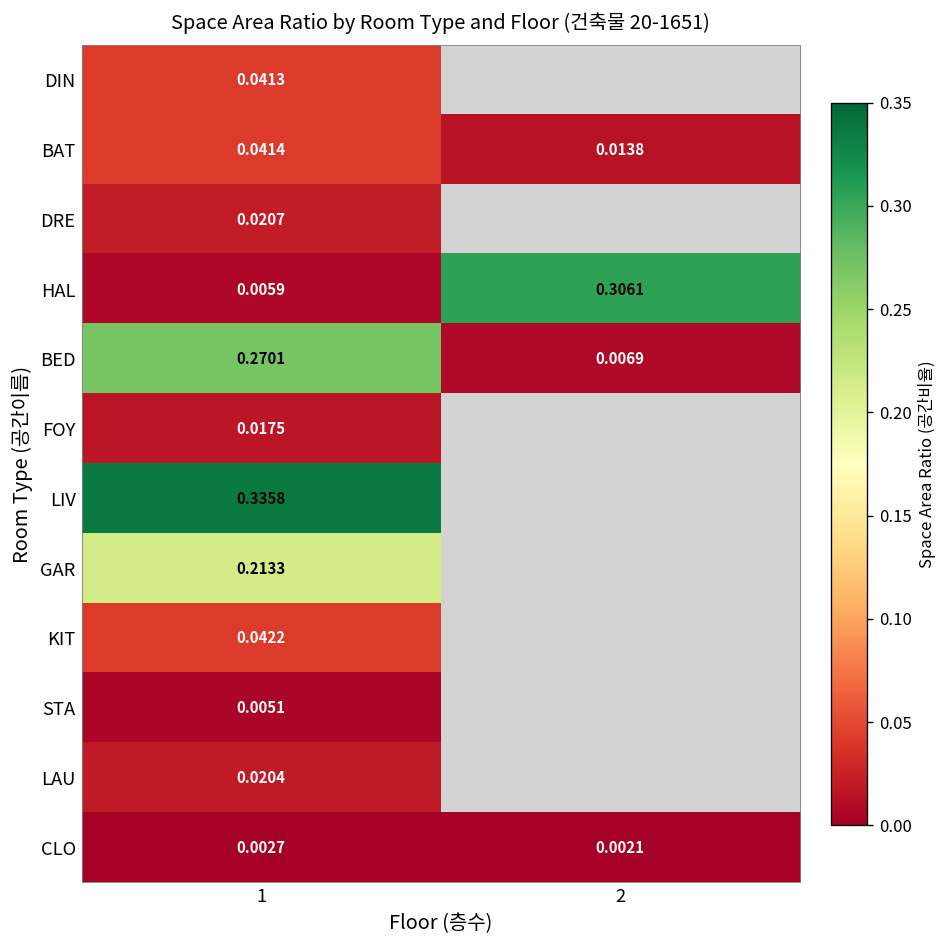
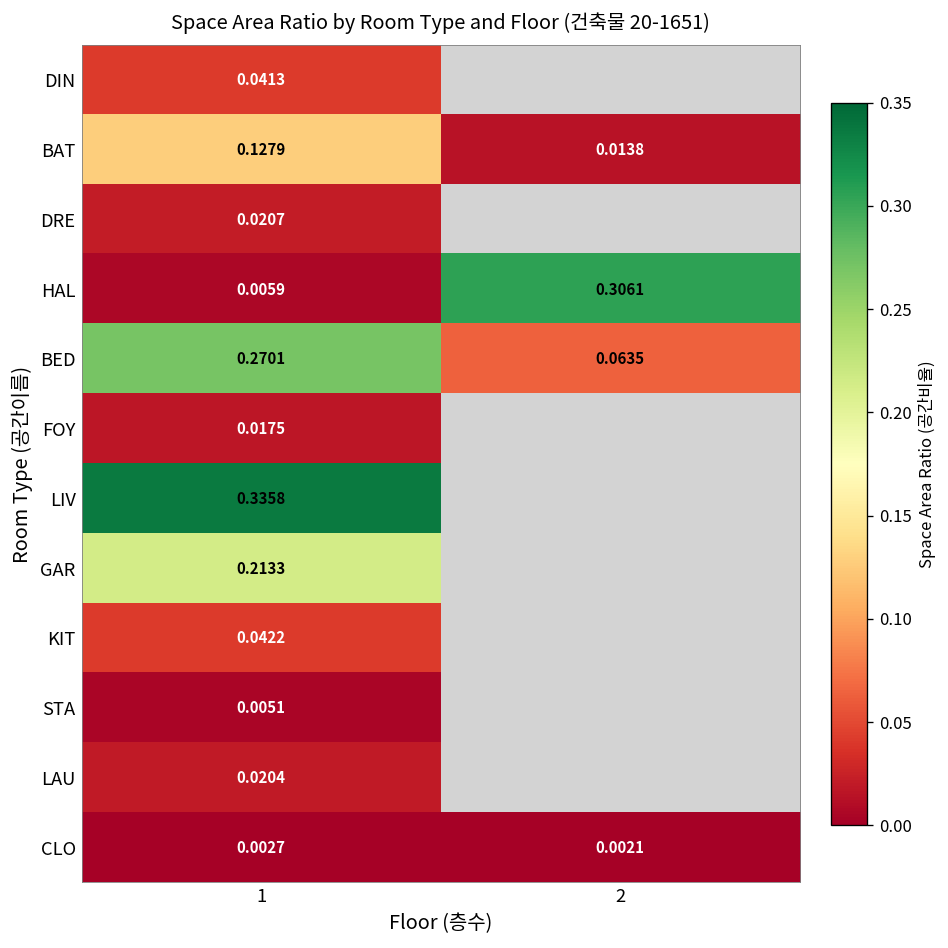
  {
    "DIN": {
      "1": 0.0413
    },
    "BAT": {
-     "1": 0.0414,
+     "1": 0.1279,
      "2": 0.0138
    },
    "DRE": {
      "1": 0.0207
    },
    "HAL": {
      "1": 0.0059,
      "2": 0.3061
    },
    "BED": {
      "1": 0.2701,
-     "2": 0.0069
+     "2": 0.0635
    },
    "FOY": {
      "1": 0.0175
    },
    "LIV": {
      "1": 0.3358
    },
    "GAR": {
      "1": 0.2133
    },
    "KIT": {
      "1": 0.0422
    },
    "STA": {
      "1": 0.0051
    },
    "LAU": {
      "1": 0.0204
    },
    "CLO": {
      "1": 0.0027,
      "2": 0.0021
    }
  }
